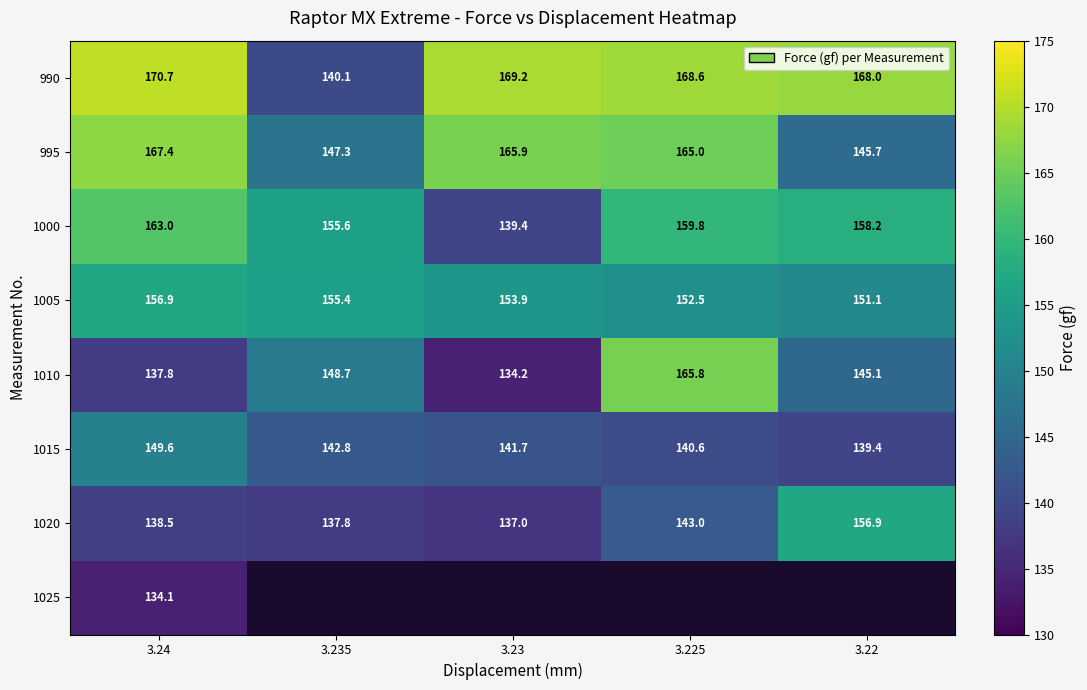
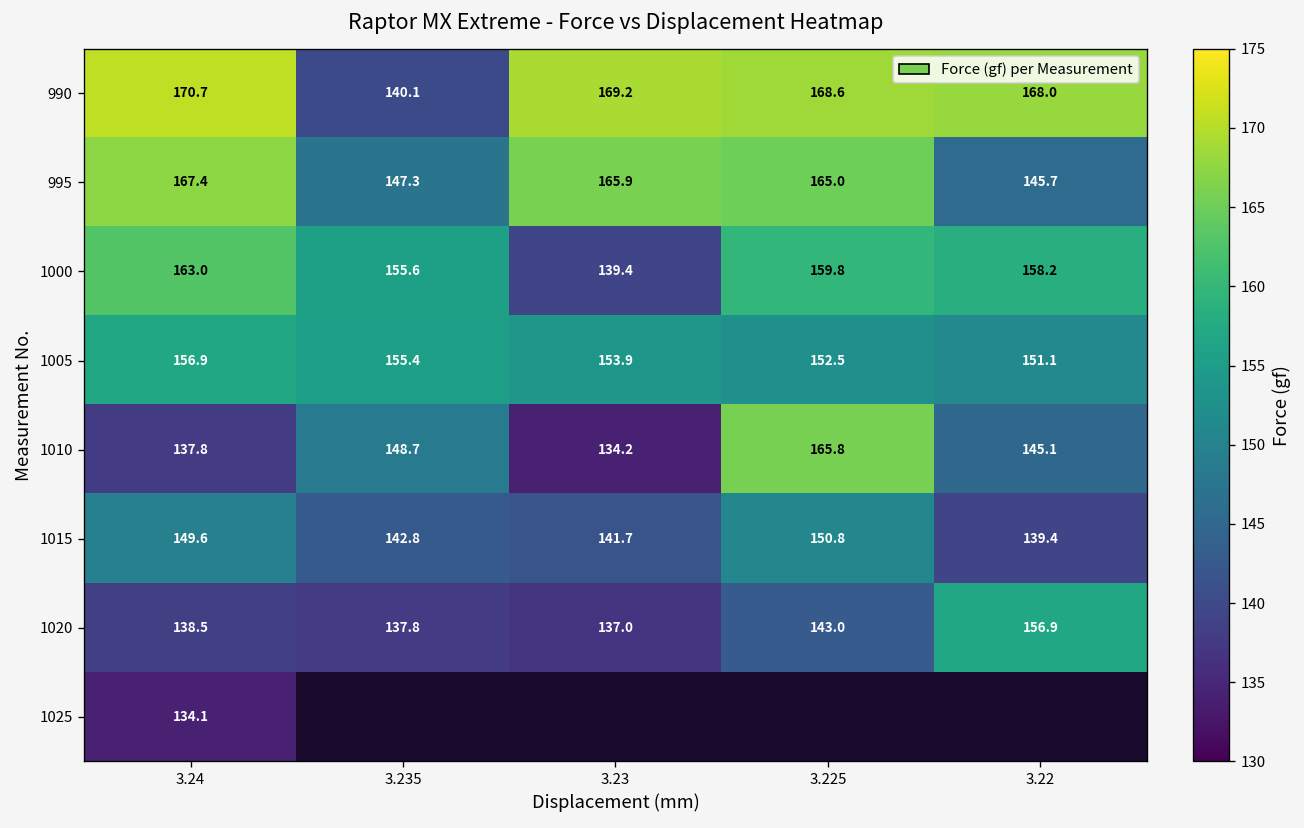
  {
    "990": {
      "3.24": 170.7,
      "3.235": 140.1,
      "3.23": 169.2,
      "3.225": 168.6,
      "3.22": 168.0
    },
    "995": {
      "3.24": 167.4,
      "3.235": 147.3,
      "3.23": 165.9,
      "3.225": 165.0,
      "3.22": 145.7
    },
    "1000": {
      "3.24": 163.0,
      "3.235": 155.6,
      "3.23": 139.4,
      "3.225": 159.8,
      "3.22": 158.2
    },
    "1005": {
      "3.24": 156.9,
      "3.235": 155.4,
      "3.23": 153.9,
      "3.225": 152.5,
      "3.22": 151.1
    },
    "1010": {
      "3.24": 137.8,
      "3.235": 148.7,
      "3.23": 134.2,
      "3.225": 165.8,
      "3.22": 145.1
    },
    "1015": {
      "3.24": 149.6,
      "3.235": 142.8,
      "3.23": 141.7,
-     "3.225": 140.6,
+     "3.225": 150.8,
      "3.22": 139.4
    },
    "1020": {
      "3.24": 138.5,
      "3.235": 137.8,
      "3.23": 137.0,
      "3.225": 143.0,
      "3.22": 156.9
    },
    "1025": {
      "3.24": 134.1
    }
  }
